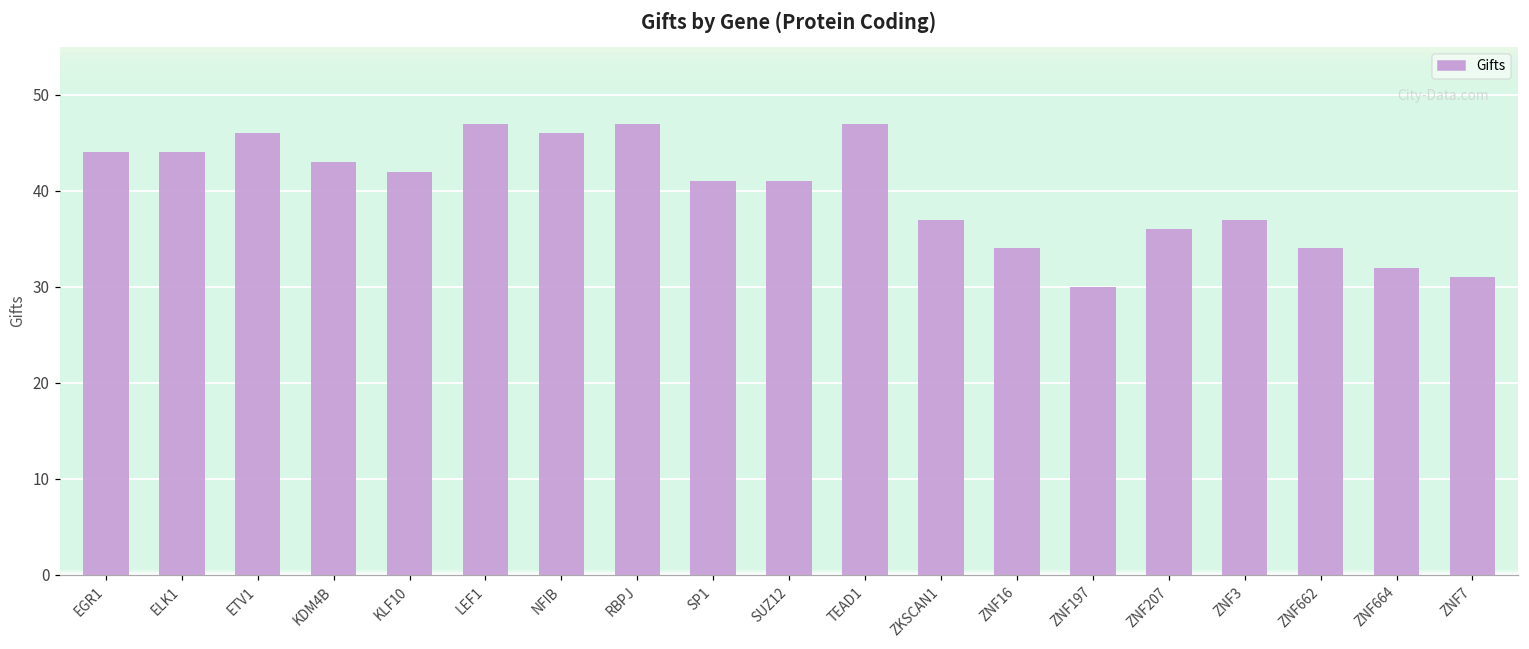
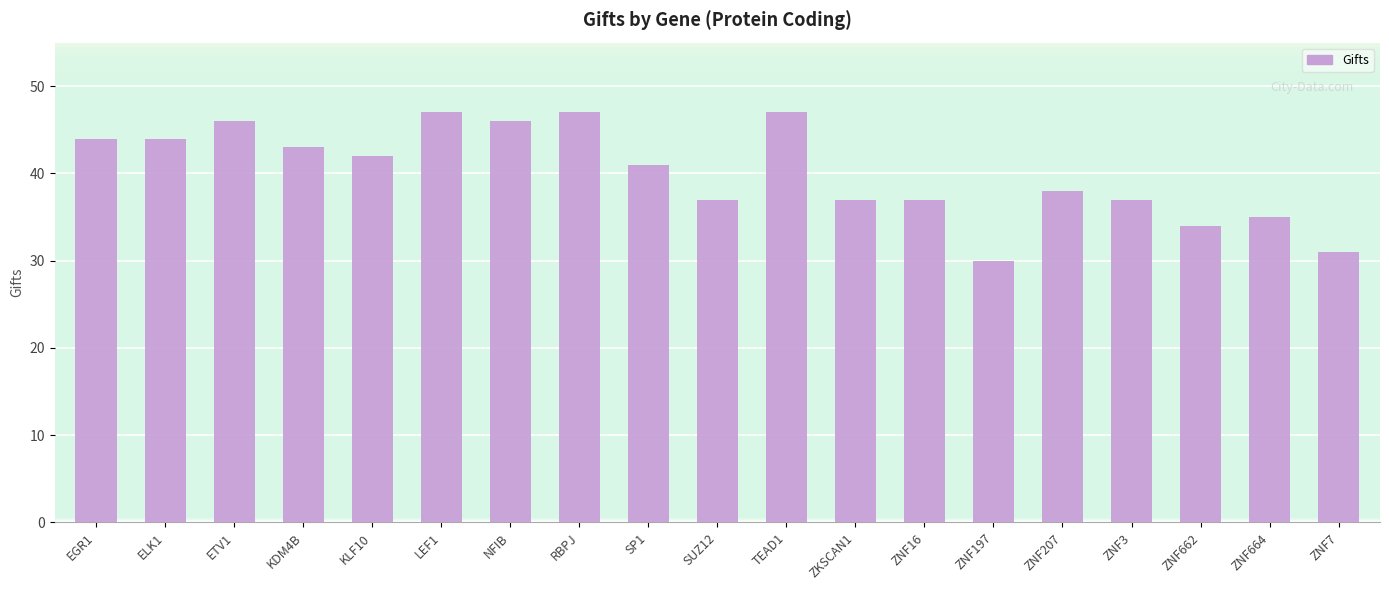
  {
    "EGR1": 44,
    "ELK1": 44,
    "ETV1": 46,
    "KDM4B": 43,
    "KLF10": 42,
    "LEF1": 47,
    "NFIB": 46,
    "RBPJ": 47,
    "SP1": 41,
-   "SUZ12": 41,
+   "SUZ12": 37,
    "TEAD1": 47,
    "ZKSCAN1": 37,
-   "ZNF16": 34,
+   "ZNF16": 37,
    "ZNF197": 30,
-   "ZNF207": 36,
+   "ZNF207": 38,
    "ZNF3": 37,
    "ZNF662": 34,
-   "ZNF664": 32,
+   "ZNF664": 35,
    "ZNF7": 31
  }
